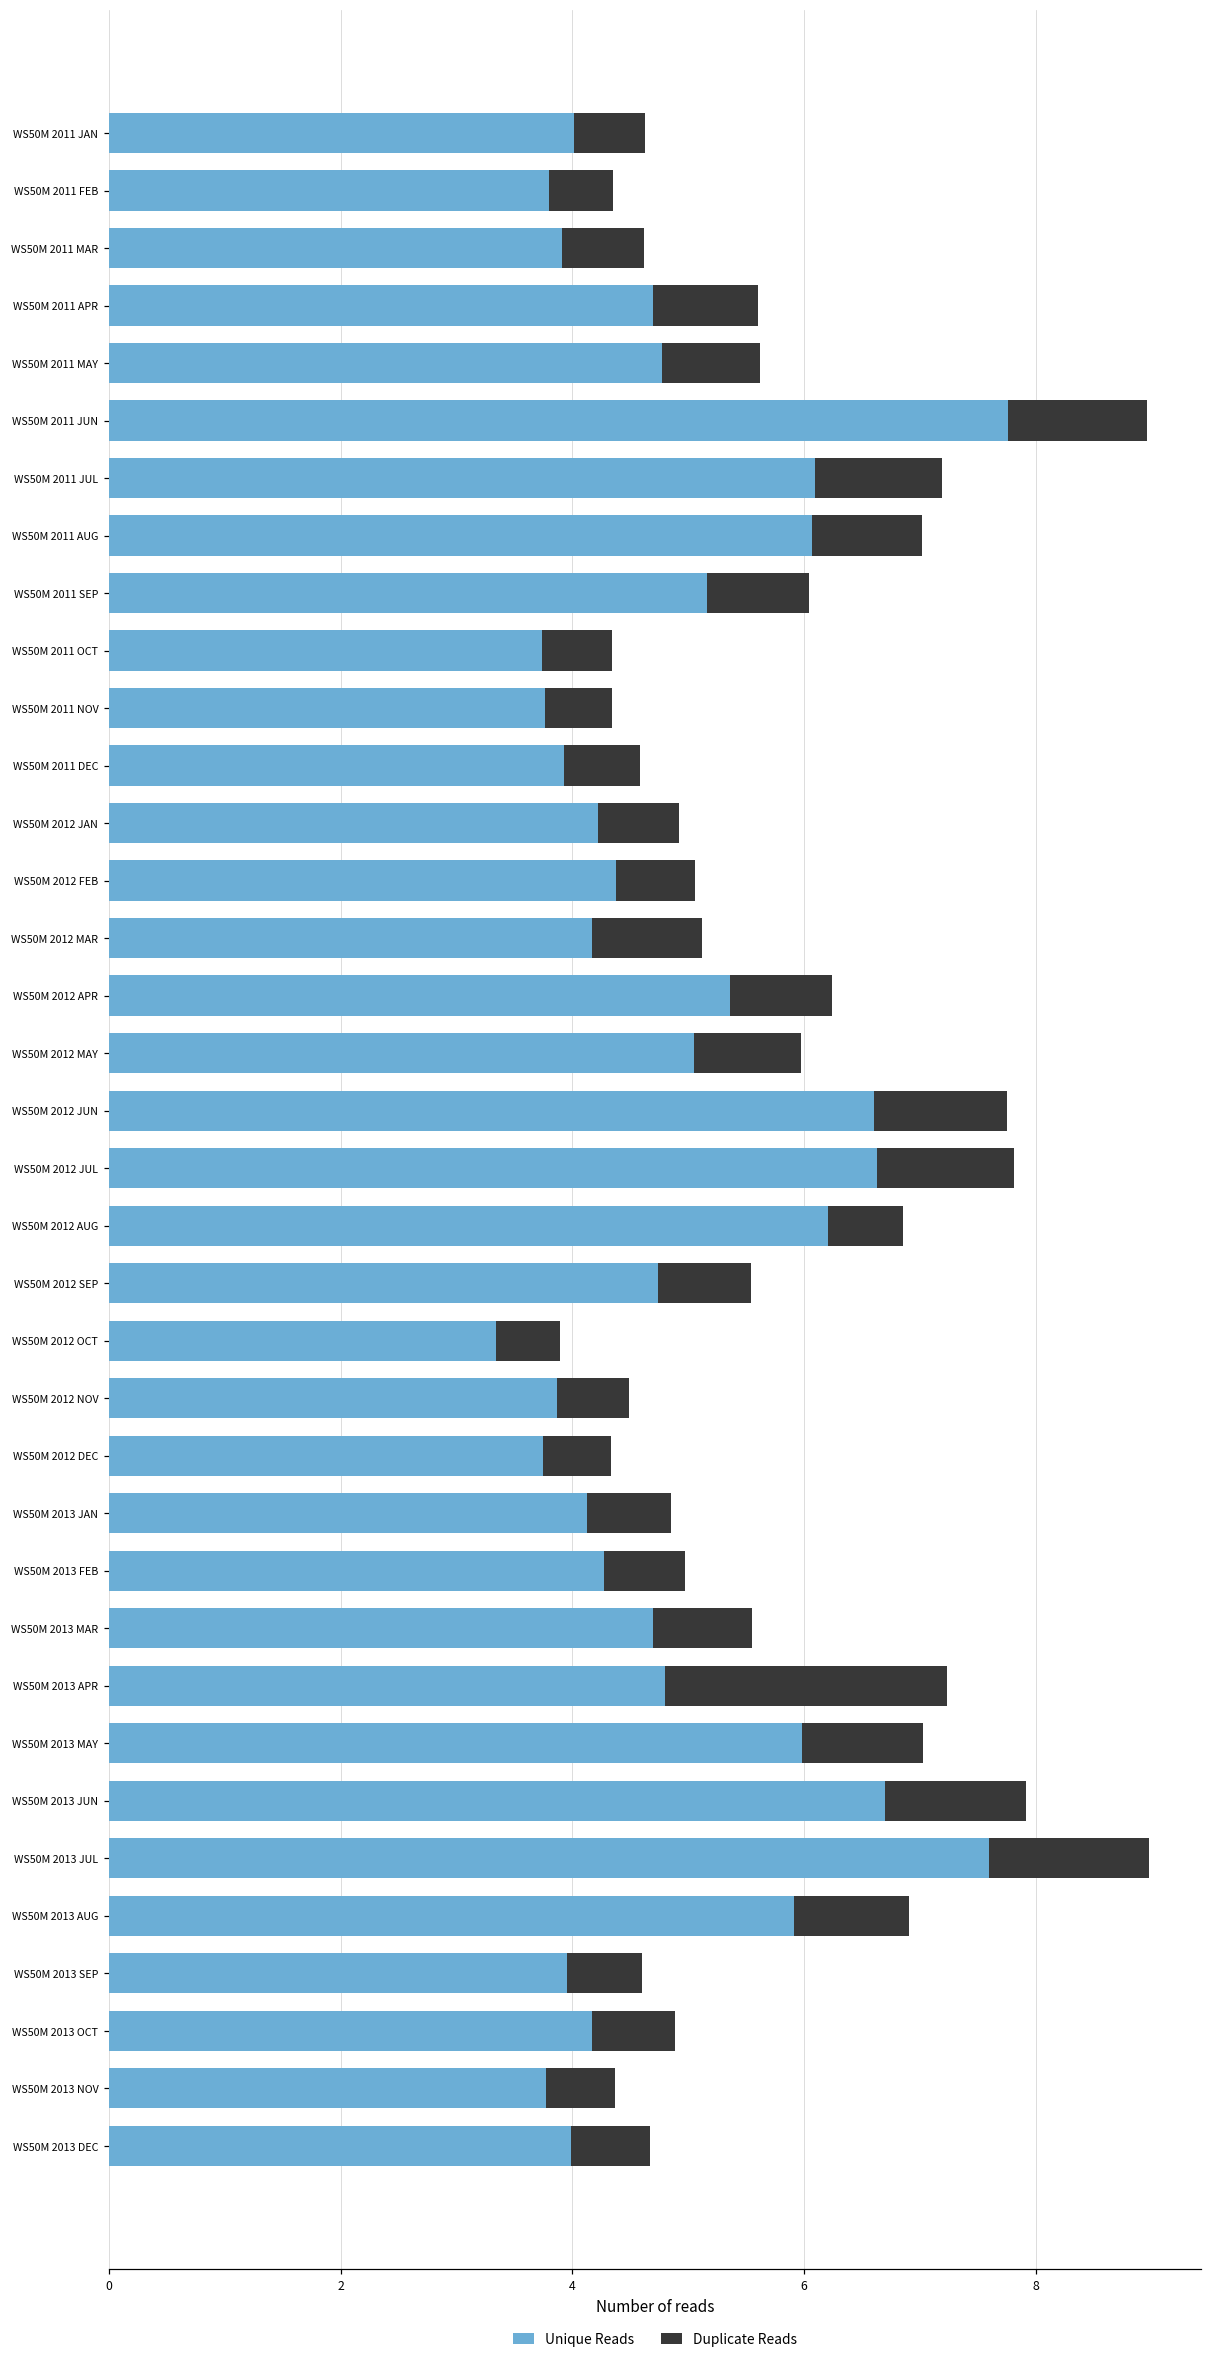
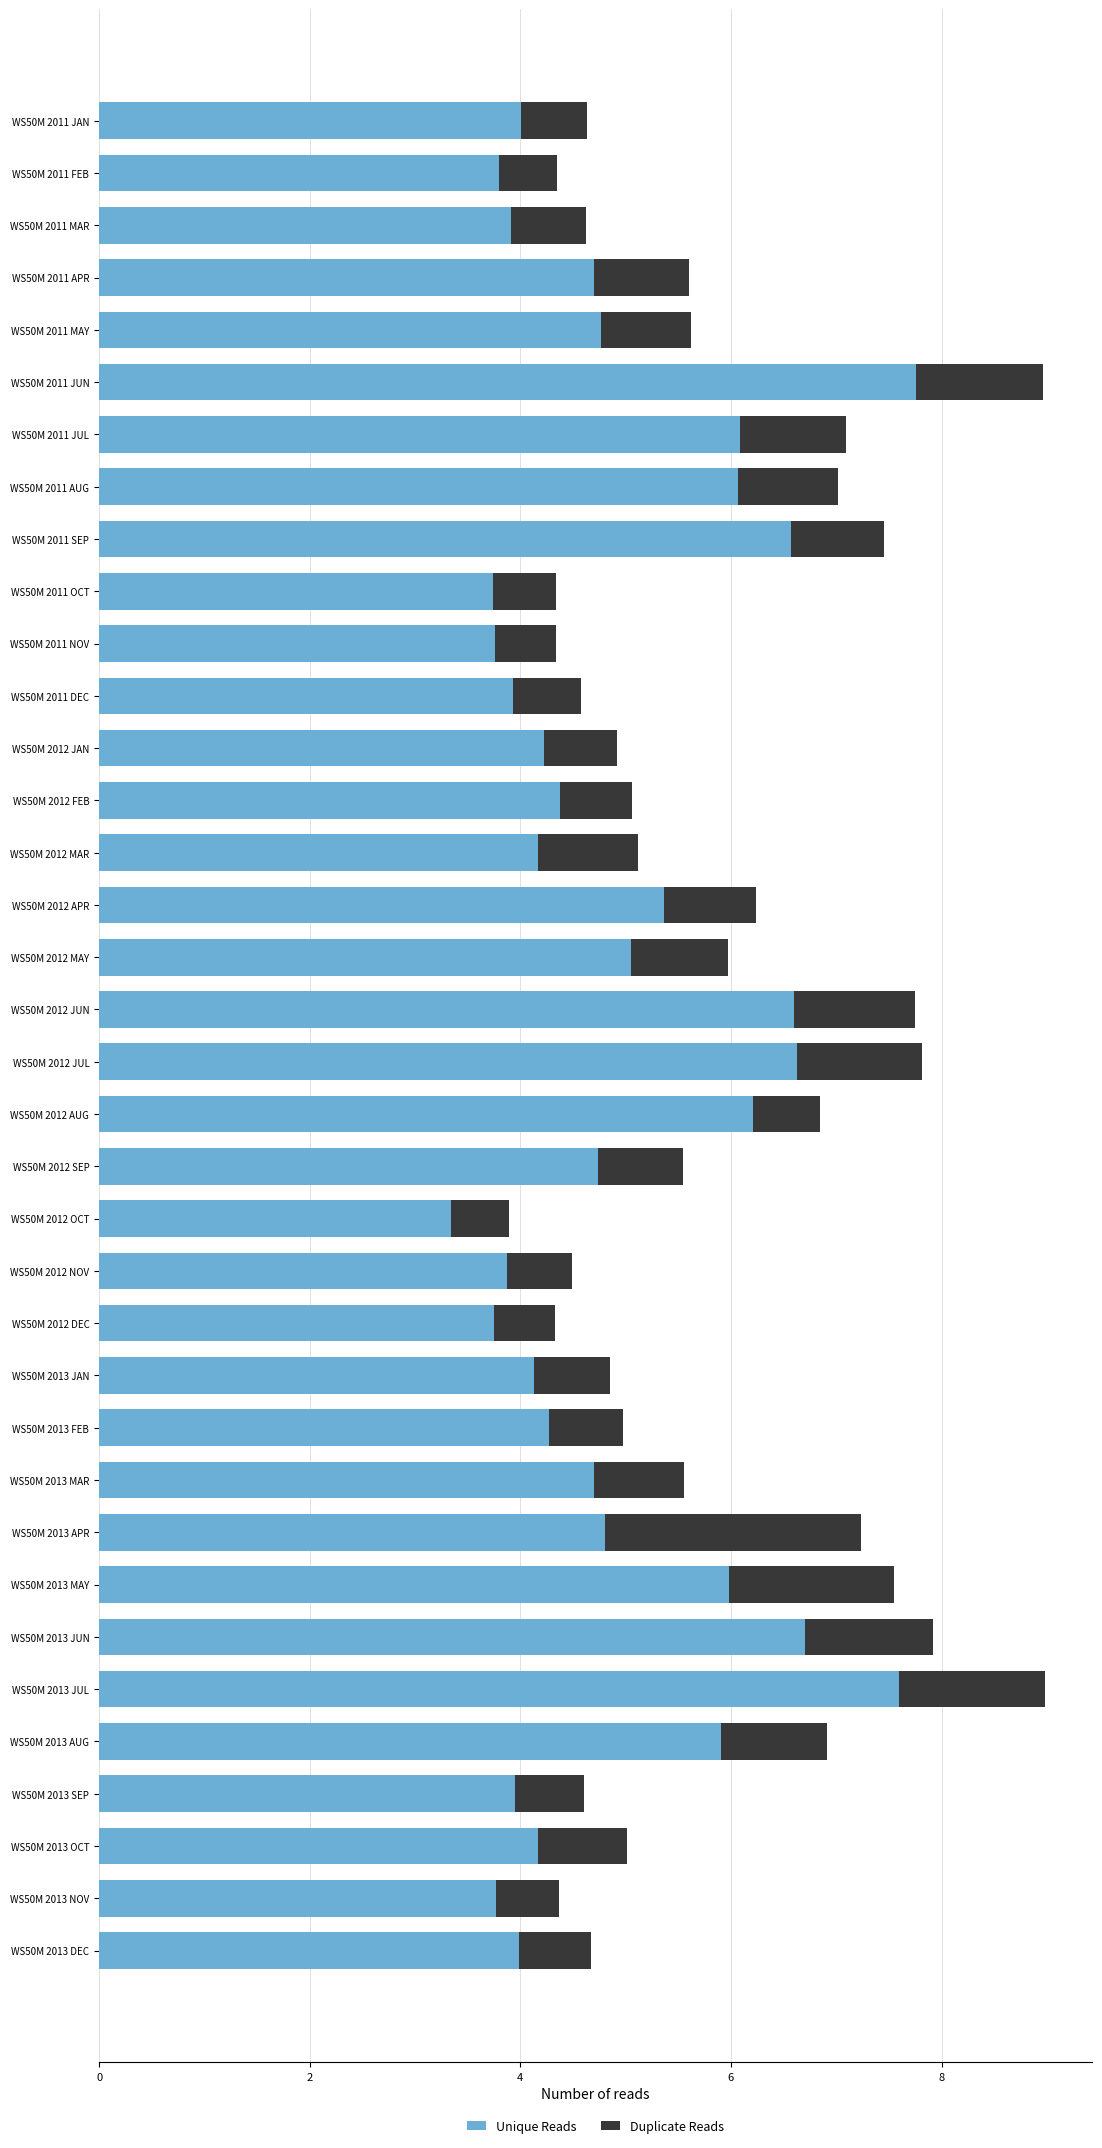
  {
    "Unique Reads": {
      "WS50M 2011 JAN": 4.01,
      "WS50M 2011 FEB": 3.80,
      "WS50M 2011 MAR": 3.91,
      "WS50M 2011 APR": 4.70,
      "WS50M 2011 MAY": 4.77,
      "WS50M 2011 JUN": 7.76,
      "WS50M 2011 JUL": 6.09,
      "WS50M 2011 AUG": 6.07,
-     "WS50M 2011 SEP": 5.16,
+     "WS50M 2011 SEP": 6.57,
      "WS50M 2011 OCT": 3.74,
      "WS50M 2011 NOV": 3.76,
      "WS50M 2011 DEC": 3.93,
      "WS50M 2012 JAN": 4.22,
      "WS50M 2012 FEB": 4.38,
      "WS50M 2012 MAR": 4.17,
      "WS50M 2012 APR": 5.36,
      "WS50M 2012 MAY": 5.05,
      "WS50M 2012 JUN": 6.60,
      "WS50M 2012 JUL": 6.63,
      "WS50M 2012 AUG": 6.21,
      "WS50M 2012 SEP": 4.74,
      "WS50M 2012 OCT": 3.34,
      "WS50M 2012 NOV": 3.87,
      "WS50M 2012 DEC": 3.75,
      "WS50M 2013 JAN": 4.13,
      "WS50M 2013 FEB": 4.27,
      "WS50M 2013 MAR": 4.70,
      "WS50M 2013 APR": 4.80,
      "WS50M 2013 MAY": 5.98,
      "WS50M 2013 JUN": 6.70,
      "WS50M 2013 JUL": 7.60,
      "WS50M 2013 AUG": 5.91,
      "WS50M 2013 SEP": 3.95,
      "WS50M 2013 OCT": 4.17,
      "WS50M 2013 NOV": 3.77,
      "WS50M 2013 DEC": 3.99
    },
    "Duplicate Reads": {
      "WS50M 2011 JAN": 0.62,
      "WS50M 2011 FEB": 0.55,
      "WS50M 2011 MAR": 0.71,
      "WS50M 2011 APR": 0.90,
      "WS50M 2011 MAY": 0.85,
      "WS50M 2011 JUN": 1.20,
-     "WS50M 2011 JUL": 1.1,
+     "WS50M 2011 JUL": 1.0,
      "WS50M 2011 AUG": 0.95,
      "WS50M 2011 SEP": 0.88,
      "WS50M 2011 OCT": 0.60,
      "WS50M 2011 NOV": 0.58,
      "WS50M 2011 DEC": 0.65,
      "WS50M 2012 JAN": 0.70,
      "WS50M 2012 FEB": 0.68,
      "WS50M 2012 MAR": 0.95,
      "WS50M 2012 APR": 0.88,
      "WS50M 2012 MAY": 0.92,
      "WS50M 2012 JUN": 1.15,
      "WS50M 2012 JUL": 1.18,
      "WS50M 2012 AUG": 0.64,
      "WS50M 2012 SEP": 0.80,
      "WS50M 2012 OCT": 0.55,
      "WS50M 2012 NOV": 0.62,
      "WS50M 2012 DEC": 0.58,
      "WS50M 2013 JAN": 0.72,
      "WS50M 2013 FEB": 0.70,
      "WS50M 2013 MAR": 0.85,
      "WS50M 2013 APR": 2.43,
-     "WS50M 2013 MAY": 1.05,
+     "WS50M 2013 MAY": 1.57,
      "WS50M 2013 JUN": 1.22,
      "WS50M 2013 JUL": 1.38,
      "WS50M 2013 AUG": 1.00,
      "WS50M 2013 SEP": 0.65,
-     "WS50M 2013 OCT": 0.72,
+     "WS50M 2013 OCT": 0.84,
      "WS50M 2013 NOV": 0.60,
      "WS50M 2013 DEC": 0.68
    }
  }
